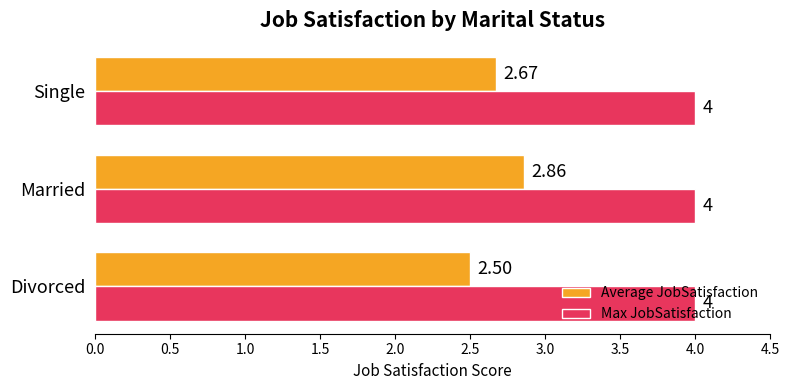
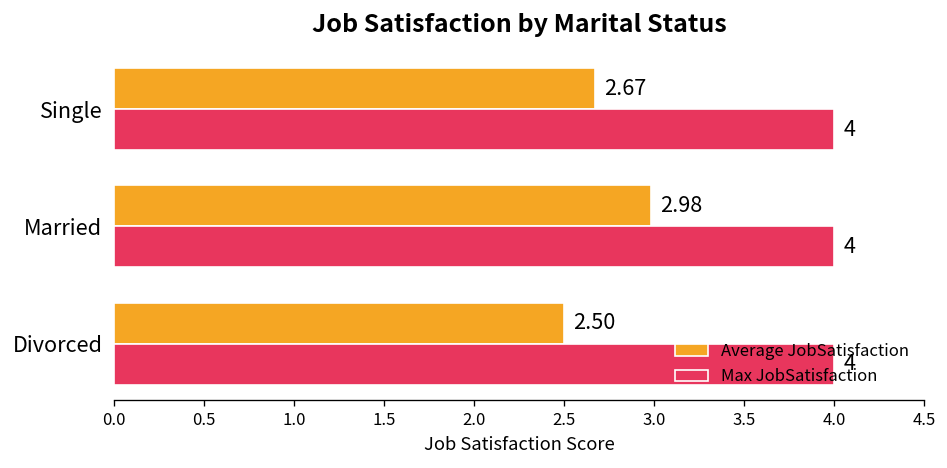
  {
    "Average JobSatisfaction": {
      "Single": 2.67,
-     "Married": 2.86,
+     "Married": 2.98,
      "Divorced": 2.50
    },
    "Max JobSatisfaction": {
      "Single": 4,
      "Married": 4,
      "Divorced": 4
    }
  }
